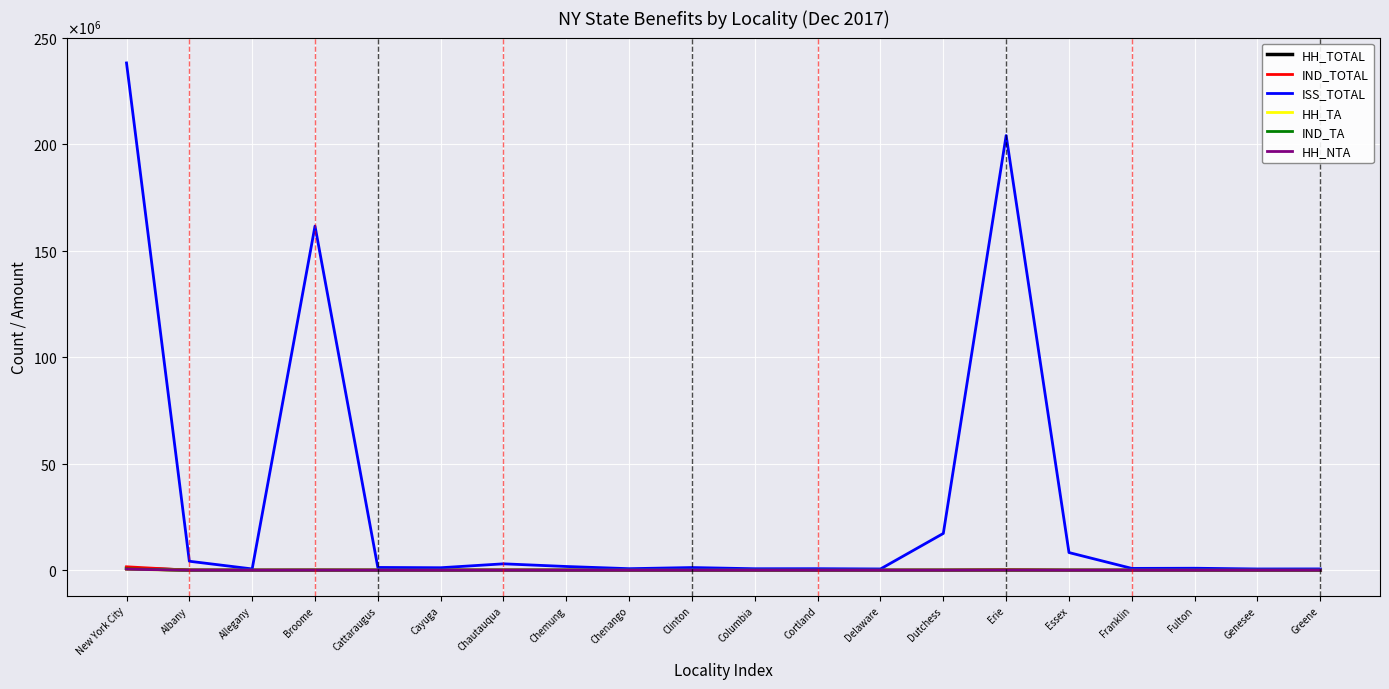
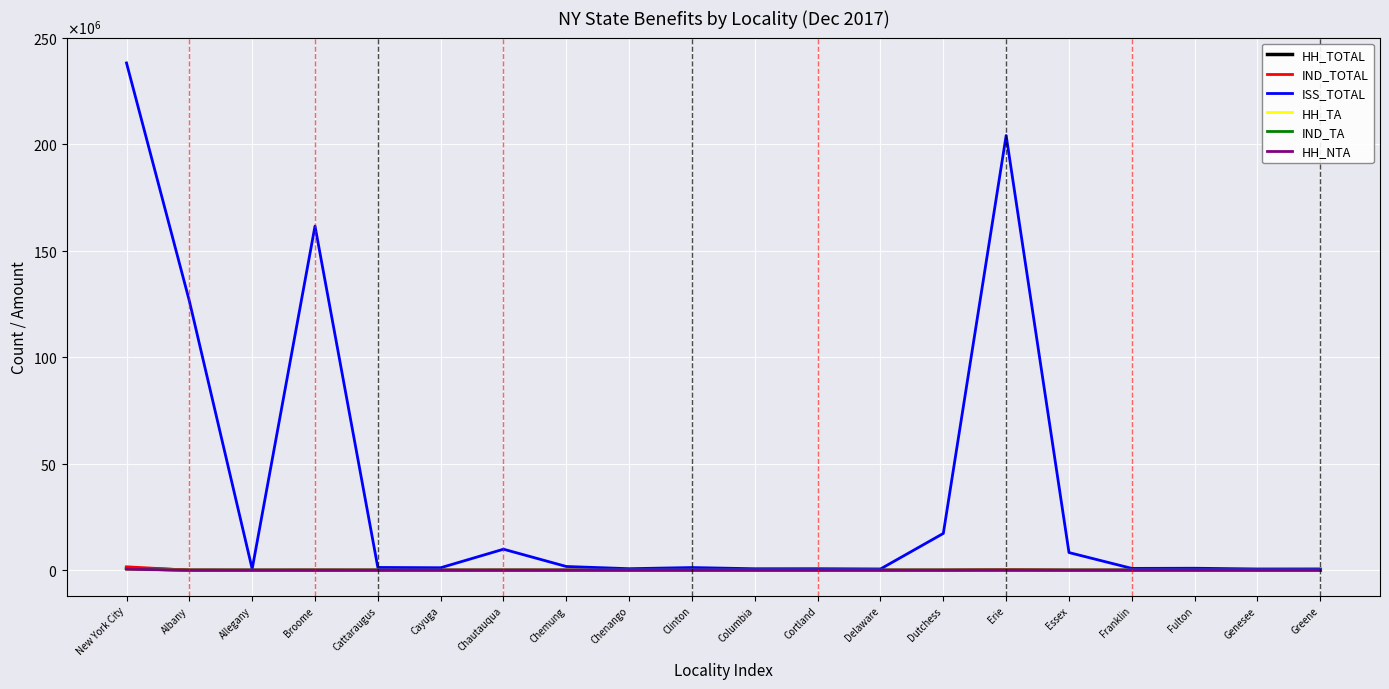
  {
    "ISS_TOTAL": {
      "New York City": 238000000,
-     "Albany": 4000000,
+     "Albany": 126000000,
      "Broome": 162000000,
      "Cattaraugus": 1000000,
-     "Chautauqua": 3000000,
+     "Chautauqua": 10000000,
      "Chemung": 2000000,
      "Clinton": 1000000,
      "Dutchess": 17000000,
      "Erie": 204000000,
      "Essex": 8000000
    }
  }
